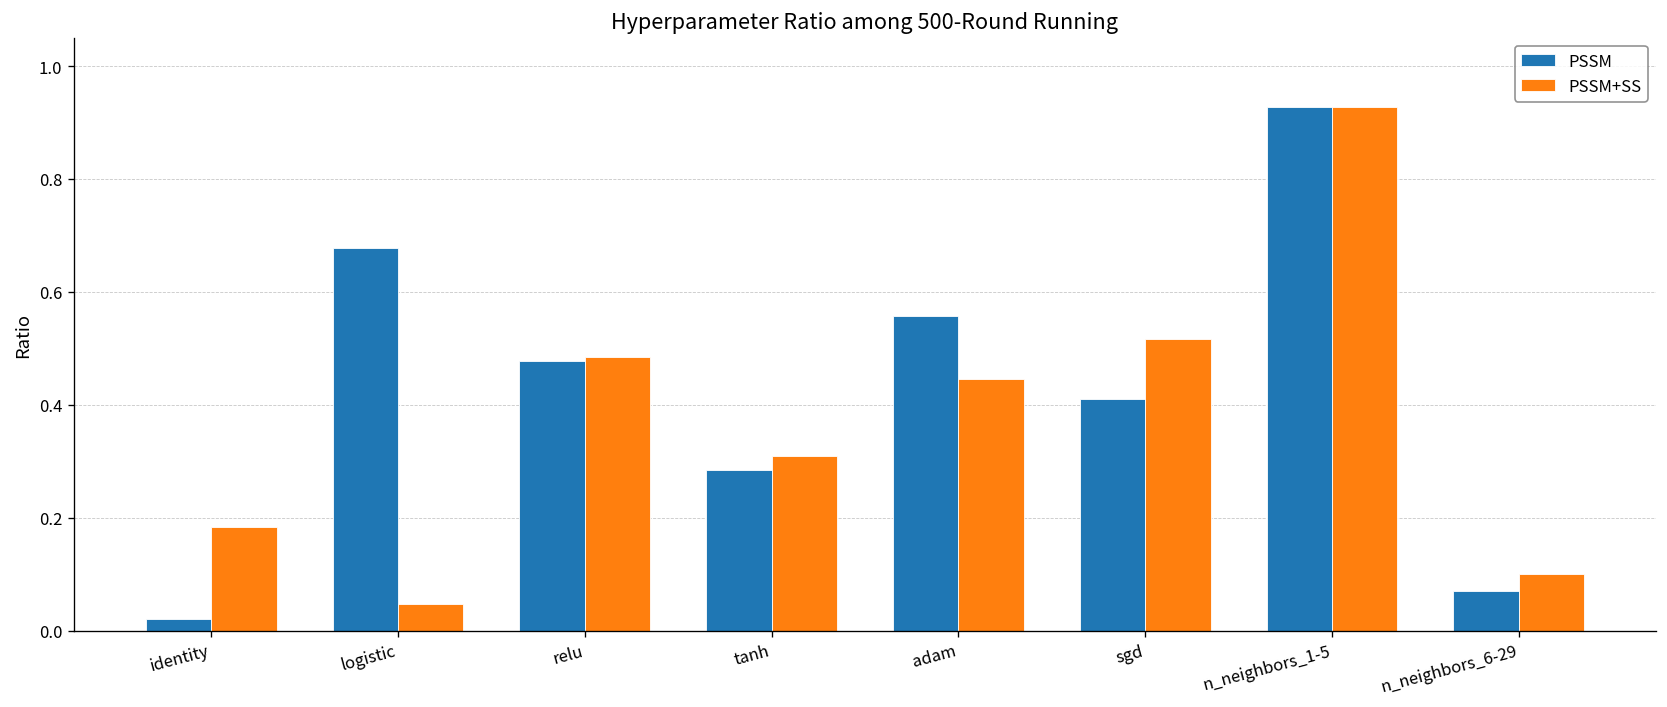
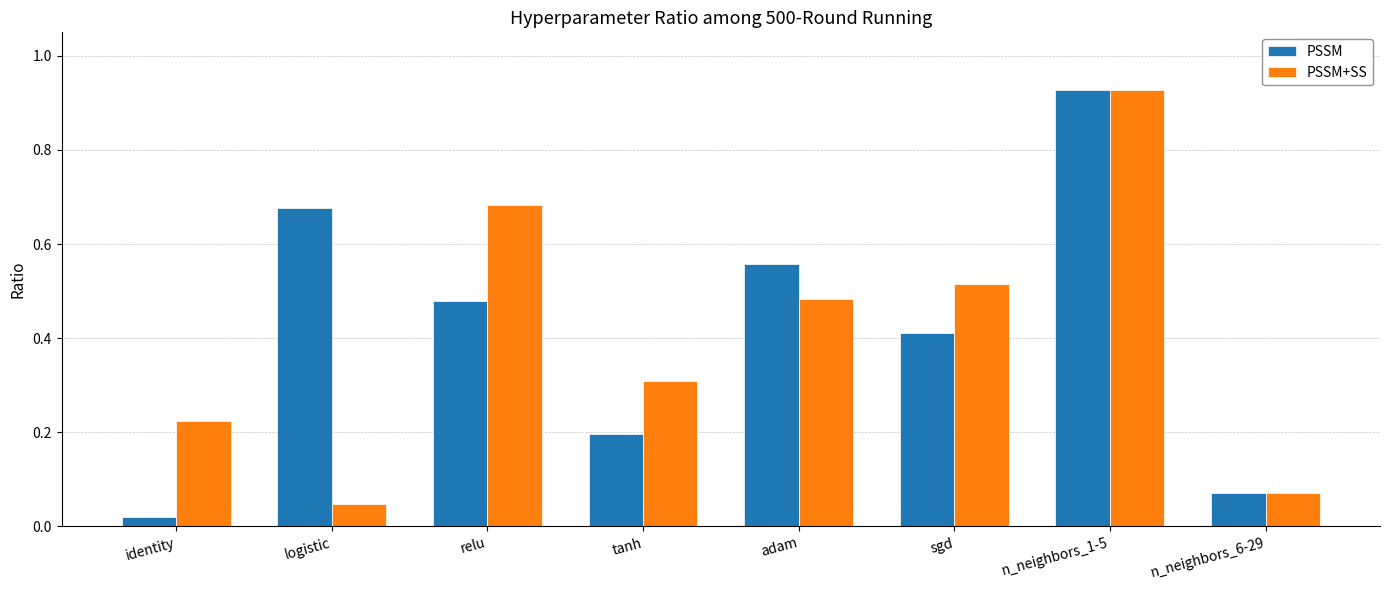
  {
    "PSSM": {
      "identity": 0.02,
      "logistic": 0.68,
      "relu": 0.48,
-     "tanh": 0.28,
+     "tanh": 0.20,
      "adam": 0.56,
      "sgd": 0.41,
      "n_neighbors_1-5": 0.93,
      "n_neighbors_6-29": 0.07
    },
    "PSSM+SS": {
-     "identity": 0.18,
+     "identity": 0.22,
      "logistic": 0.05,
-     "relu": 0.48,
+     "relu": 0.68,
      "tanh": 0.31,
-     "adam": 0.45,
+     "adam": 0.48,
      "sgd": 0.52,
      "n_neighbors_1-5": 0.93,
-     "n_neighbors_6-29": 0.10
+     "n_neighbors_6-29": 0.07
    }
  }
